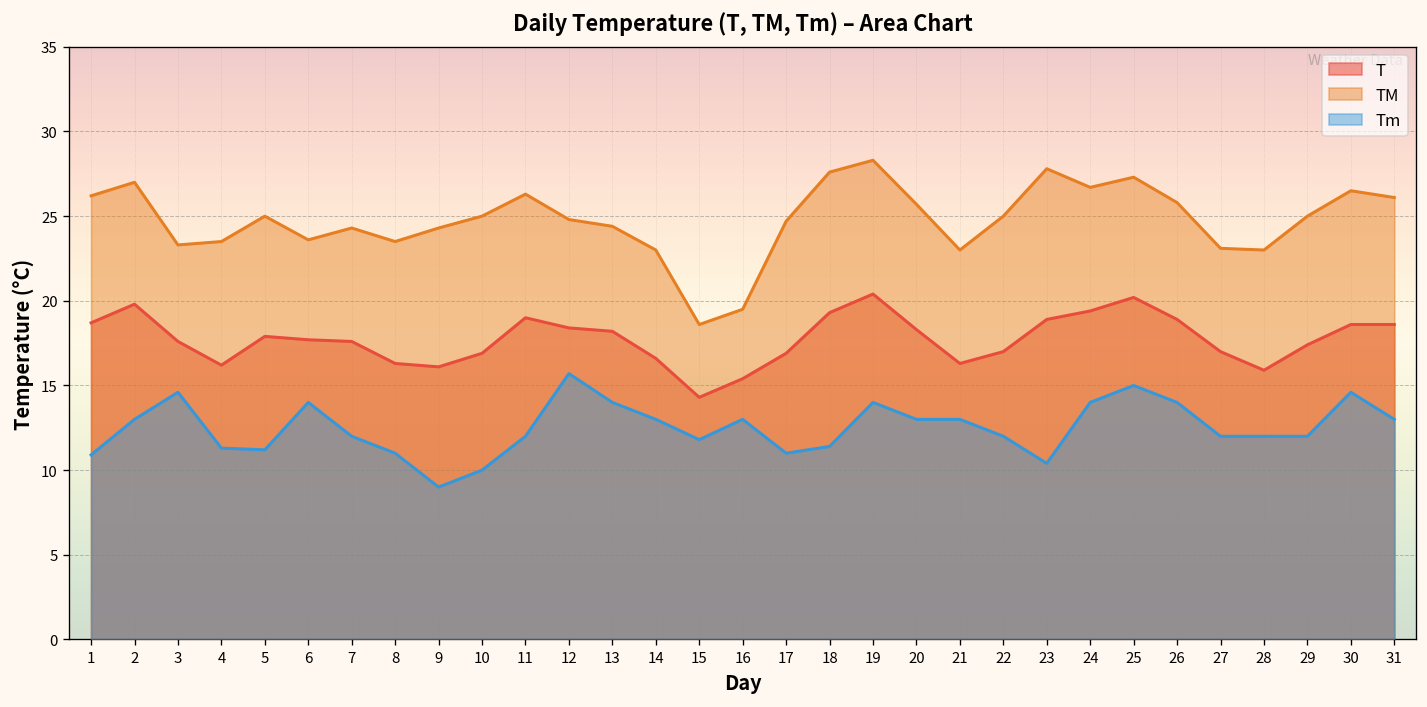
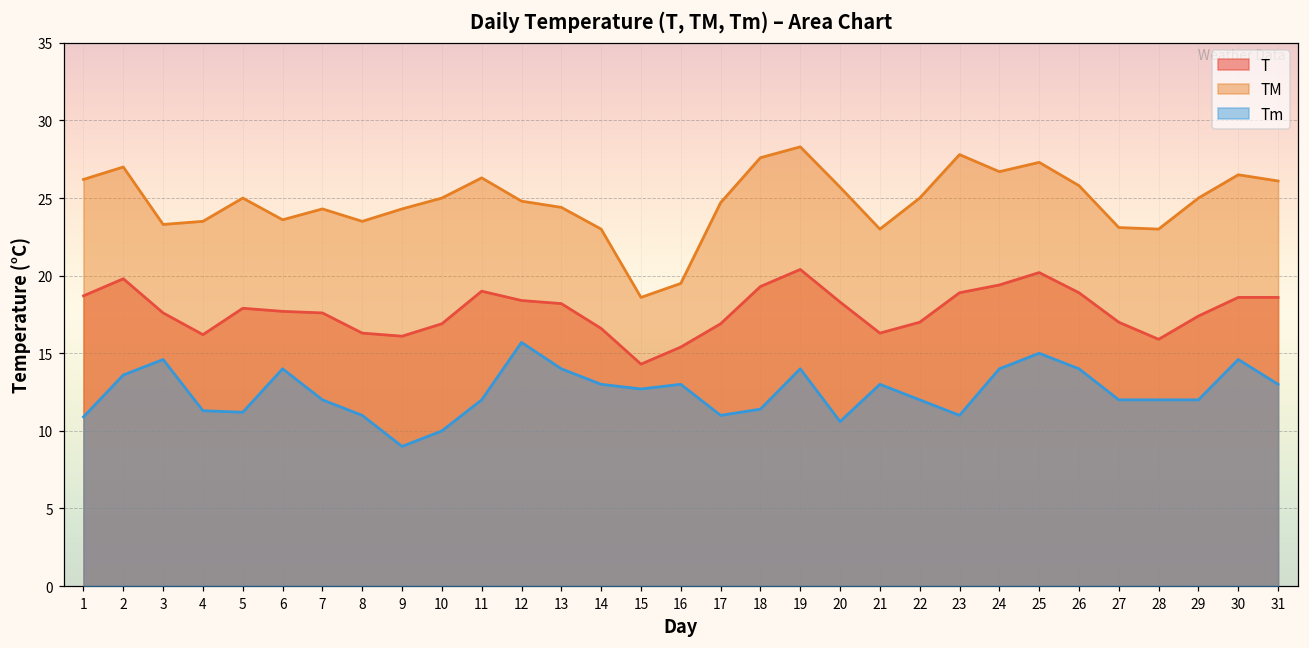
  {
    "Tm": {
      "1": 10.9,
-     "2": 13.0,
+     "2": 13.6,
      "3": 14.6,
      "4": 11.3,
      "5": 11.2,
      "6": 14.0,
      "7": 12.0,
      "8": 11.0,
      "9": 9.0,
      "10": 10.0,
      "11": 12.0,
      "12": 15.7,
      "13": 14.0,
      "14": 13.0,
-     "15": 11.8,
+     "15": 12.7,
      "16": 13.0,
      "17": 11.0,
      "18": 11.4,
      "19": 14.0,
-     "20": 13.0,
+     "20": 10.6,
      "21": 13.0,
      "22": 12.0,
-     "23": 10.4,
+     "23": 11.0,
      "24": 14.0,
      "25": 15.0,
      "26": 14.0,
      "27": 12.0,
      "28": 12.0,
      "29": 12.0,
      "30": 14.6,
      "31": 13.0
    }
  }
